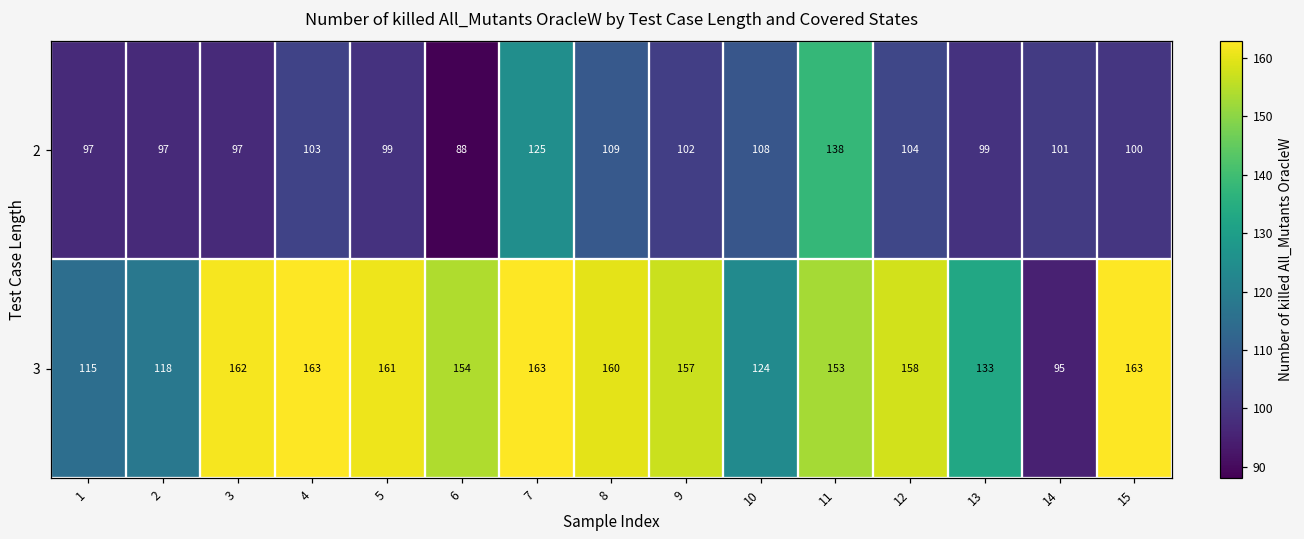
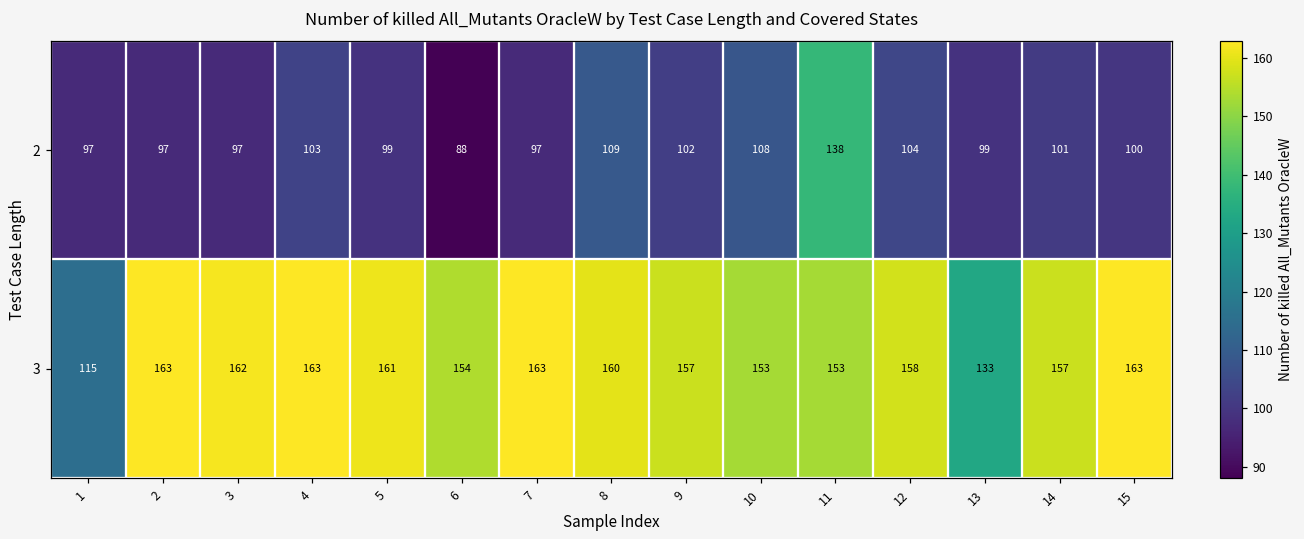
  {
    "2": {
      "1": 97,
      "2": 97,
      "3": 97,
      "4": 103,
      "5": 99,
      "6": 88,
-     "7": 125,
+     "7": 97,
      "8": 109,
      "9": 102,
      "10": 108,
      "11": 138,
      "12": 104,
      "13": 99,
      "14": 101,
      "15": 100
    },
    "3": {
      "1": 115,
-     "2": 118,
+     "2": 163,
      "3": 162,
      "4": 163,
      "5": 161,
      "6": 154,
      "7": 163,
      "8": 160,
      "9": 157,
-     "10": 124,
+     "10": 153,
      "11": 153,
      "12": 158,
      "13": 133,
-     "14": 95,
+     "14": 157,
      "15": 163
    }
  }
